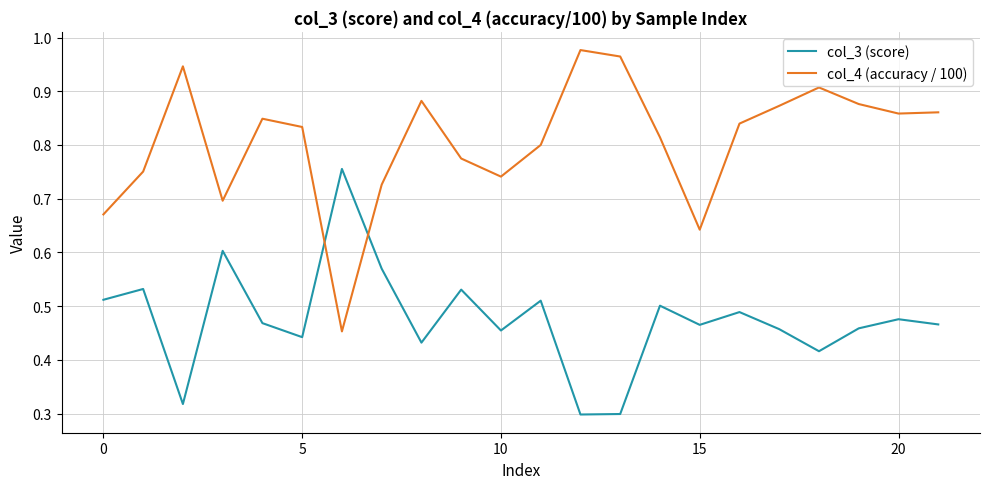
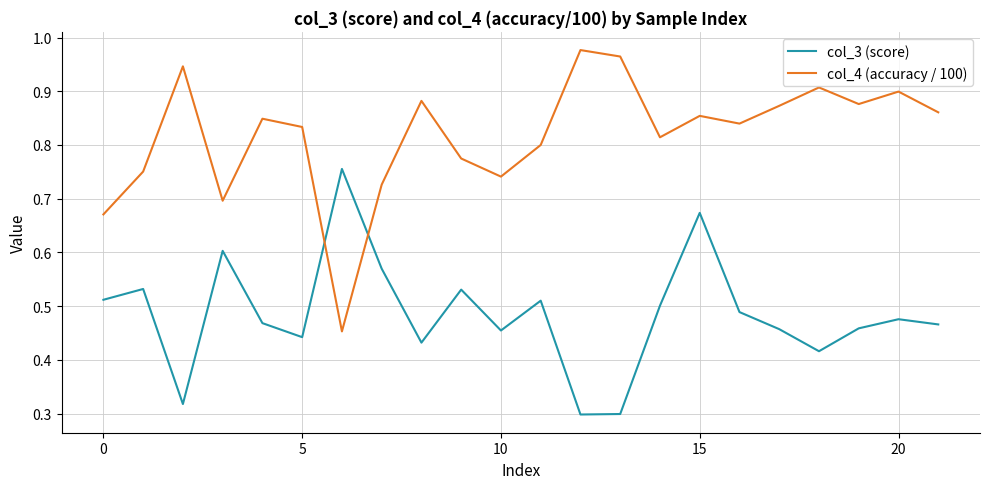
  {
    "col_3 (score)": {
      "0": 0.51,
      "5": 0.44,
      "10": 0.45,
-     "15": 0.47,
+     "15": 0.67,
      "20": 0.48
    },
    "col_4 (accuracy / 100)": {
      "0": 0.67,
      "5": 0.83,
      "10": 0.74,
-     "15": 0.64,
-     "20": 0.86
+     "15": 0.85,
+     "20": 0.90
    }
  }
